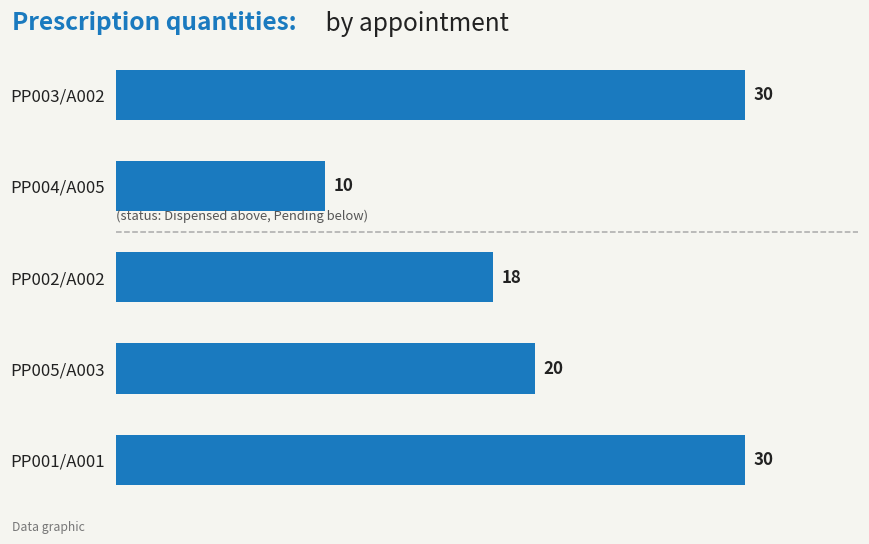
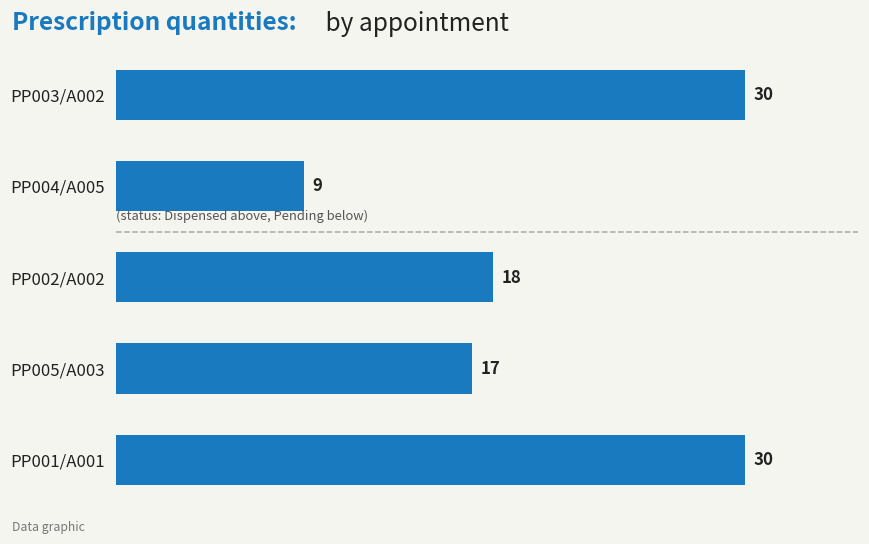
  {
    "PP003/A002": 30,
-   "PP004/A005": 10,
+   "PP004/A005": 9,
    "PP002/A002": 18,
-   "PP005/A003": 20,
+   "PP005/A003": 17,
    "PP001/A001": 30
  }
